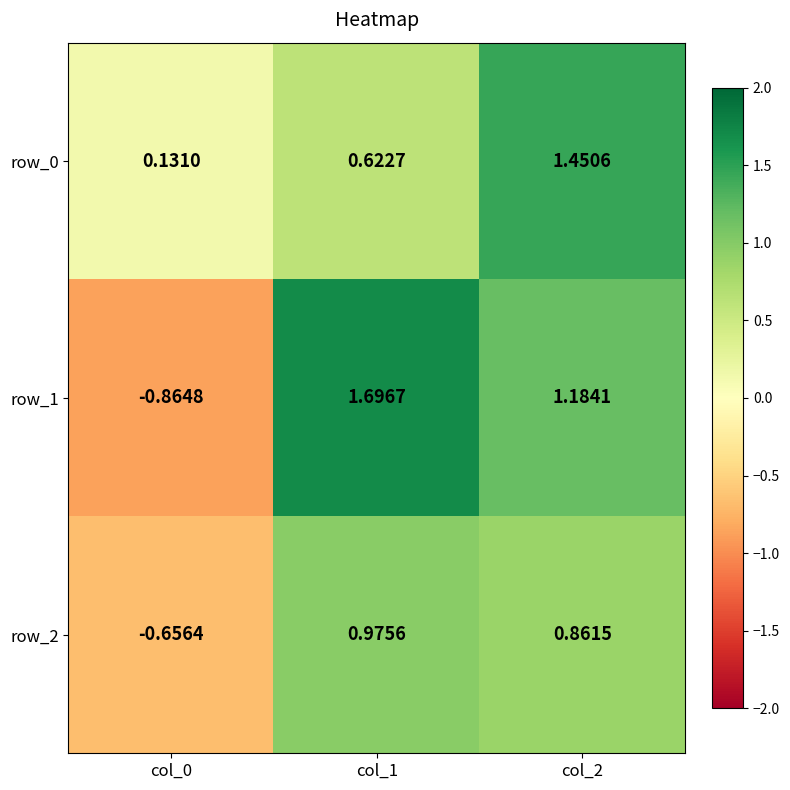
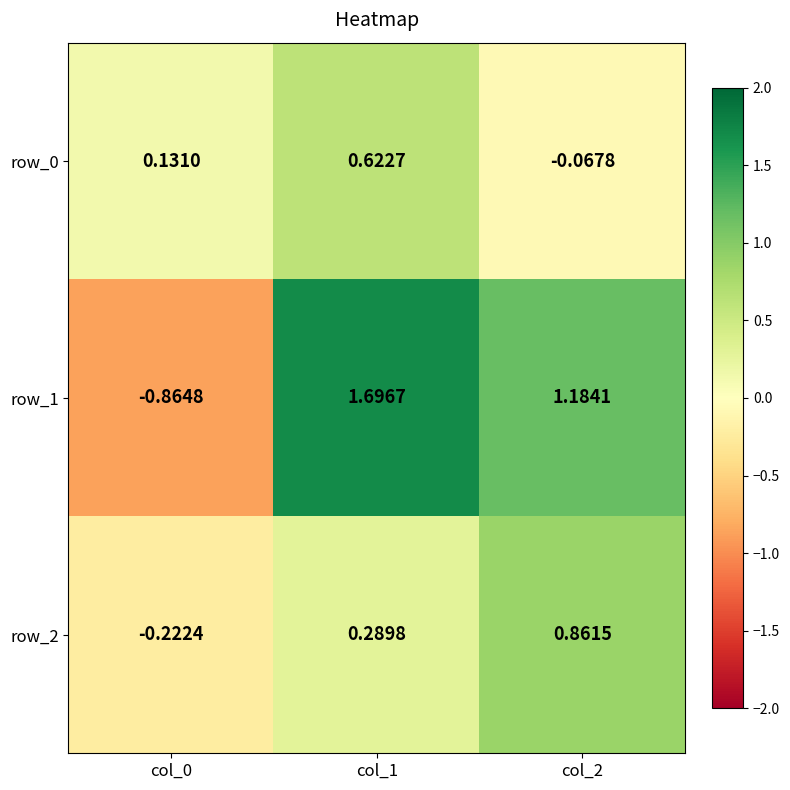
  {
    "row_0": {
      "col_0": 0.1310,
      "col_1": 0.6227,
-     "col_2": 1.4506
+     "col_2": -0.0678
    },
    "row_1": {
      "col_0": -0.8648,
      "col_1": 1.6967,
      "col_2": 1.1841
    },
    "row_2": {
-     "col_0": -0.6564,
-     "col_1": 0.9756,
+     "col_0": -0.2224,
+     "col_1": 0.2898,
      "col_2": 0.8615
    }
  }
